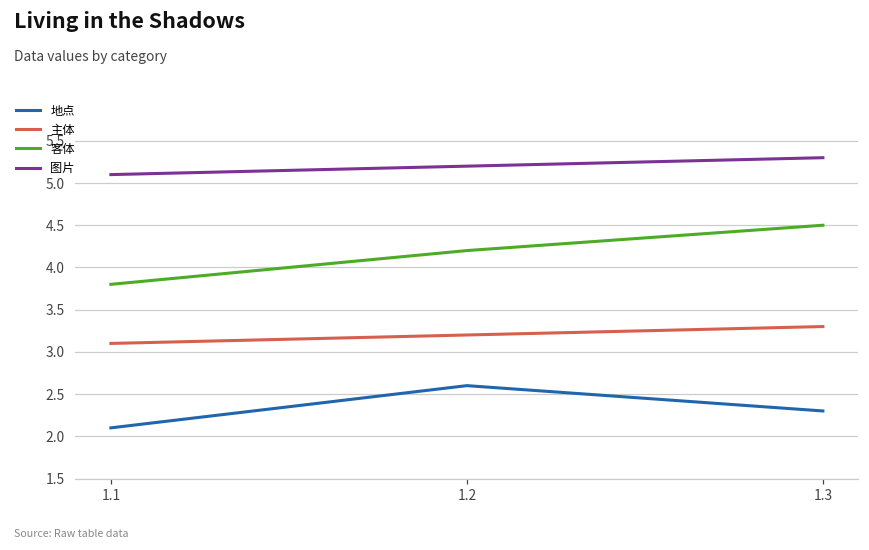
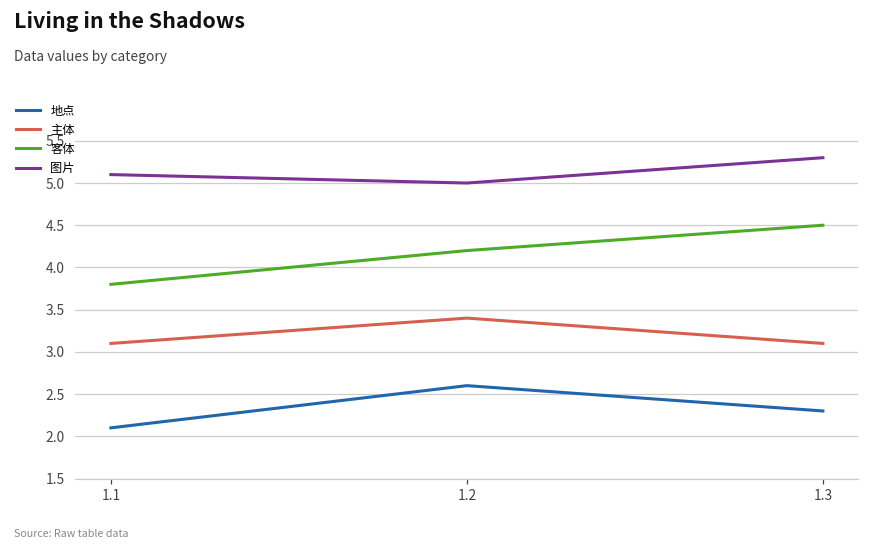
  {
    "地点": {
      "1.1": 2.1,
      "1.2": 2.6,
      "1.3": 2.3
    },
    "主体": {
      "1.1": 3.1,
-     "1.2": 3.2,
-     "1.3": 3.3
+     "1.2": 3.4,
+     "1.3": 3.1
    },
    "客体": {
      "1.1": 3.8,
      "1.2": 4.2,
      "1.3": 4.5
    },
    "图片": {
      "1.1": 5.1,
-     "1.2": 5.2,
+     "1.2": 5.0,
      "1.3": 5.3
    }
  }
